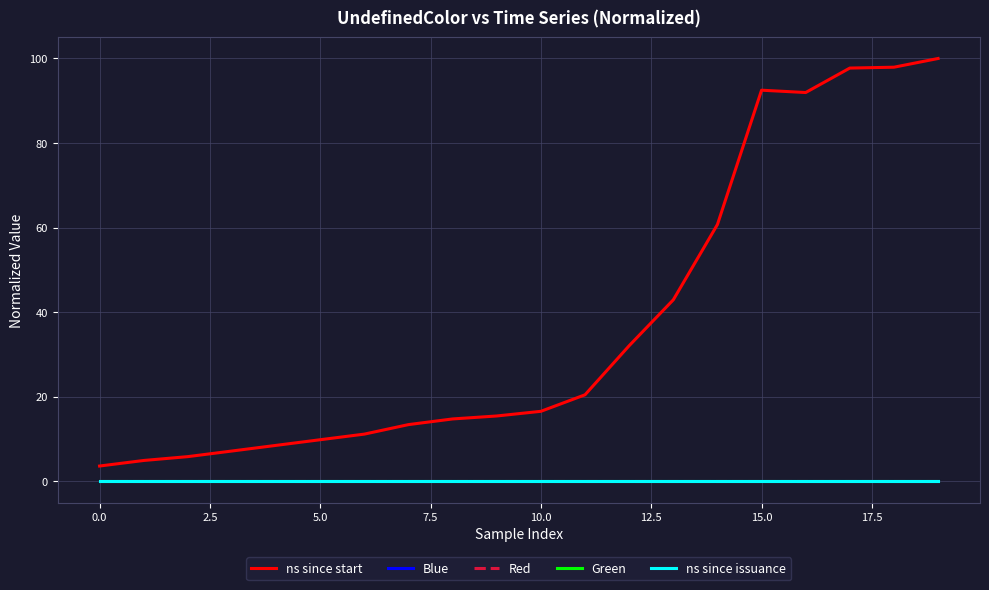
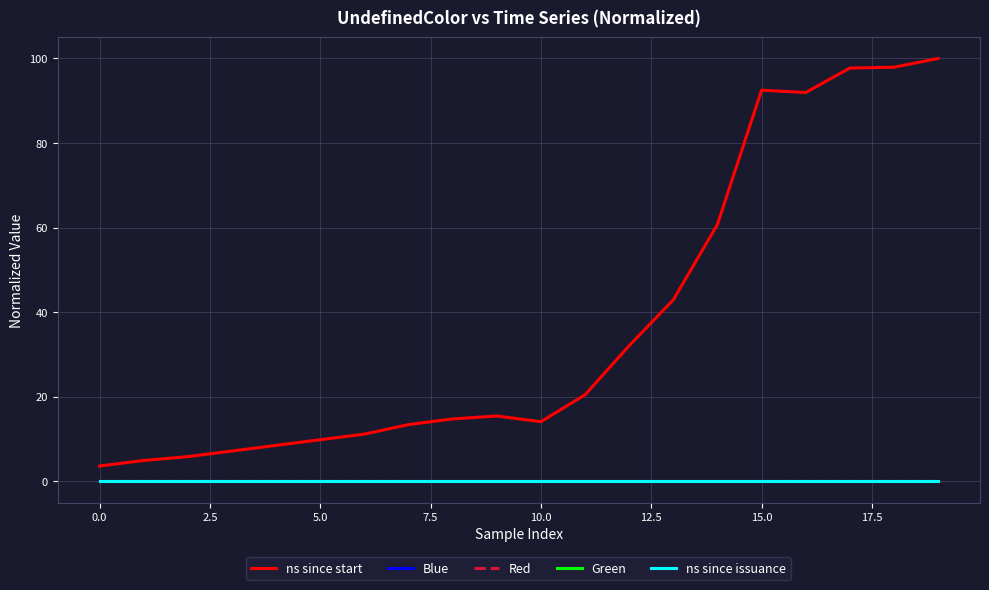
  {
    "ns since start": {
      "0.0": 4,
      "5.0": 10,
-     "10.0": 17,
+     "10.0": 14,
      "15.0": 93
    },
    "ns since issuance": {
      "0.0": 0,
      "5.0": 0,
      "10.0": 0,
      "15.0": 0
    }
  }
